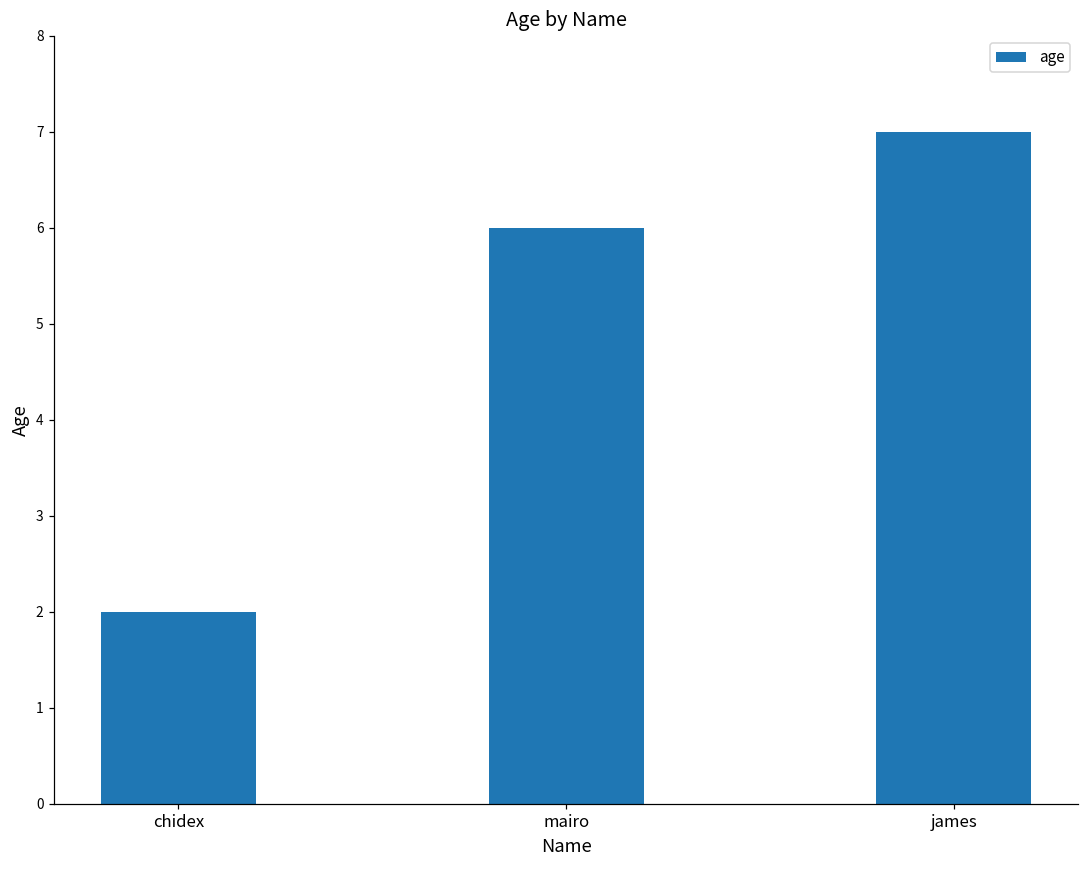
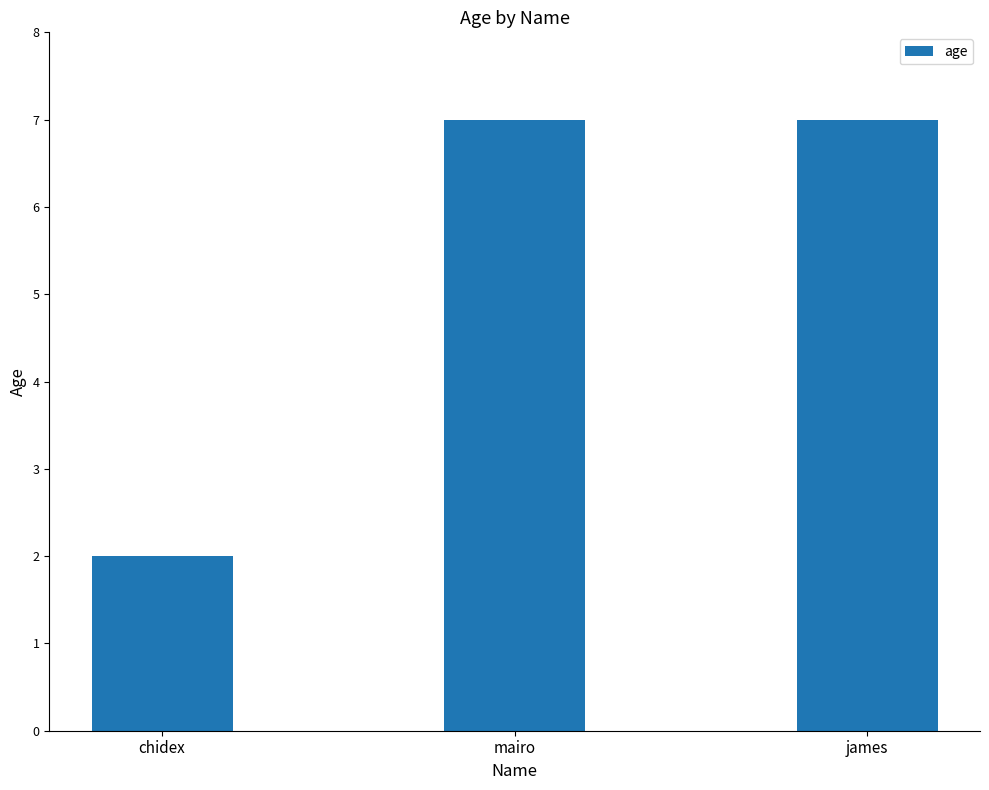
  {
    "chidex": 2,
-   "mairo": 6,
+   "mairo": 7,
    "james": 7
  }
